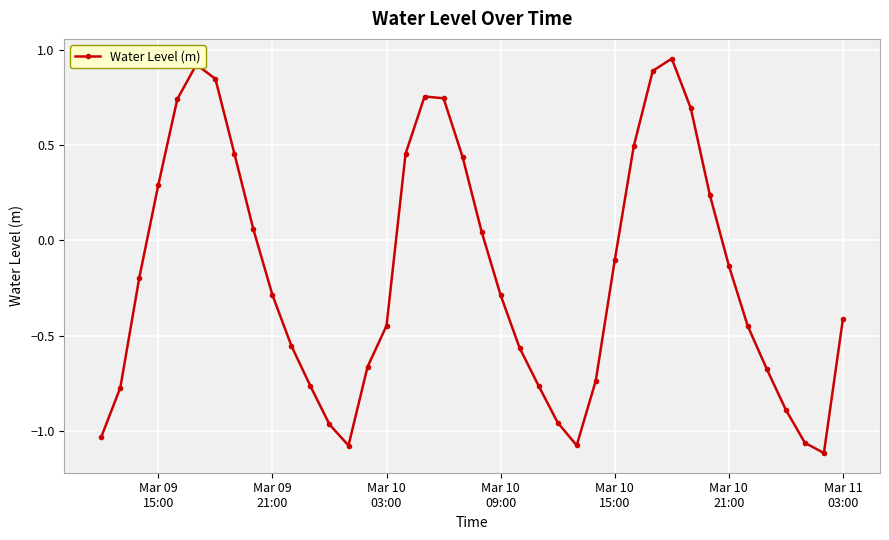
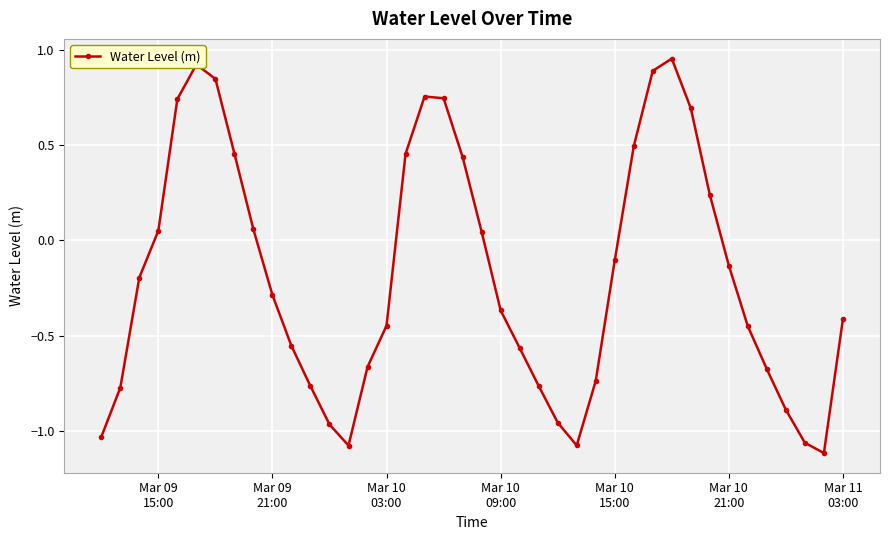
  {
-   "Mar 09 15:00": 0.29,
+   "Mar 09 15:00": 0.05,
    "Mar 09 21:00": -0.29,
    "Mar 10 03:00": -0.45,
-   "Mar 10 09:00": -0.29,
+   "Mar 10 09:00": -0.37,
    "Mar 10 15:00": -0.10,
    "Mar 10 21:00": -0.13,
    "Mar 11 03:00": -0.41
  }
